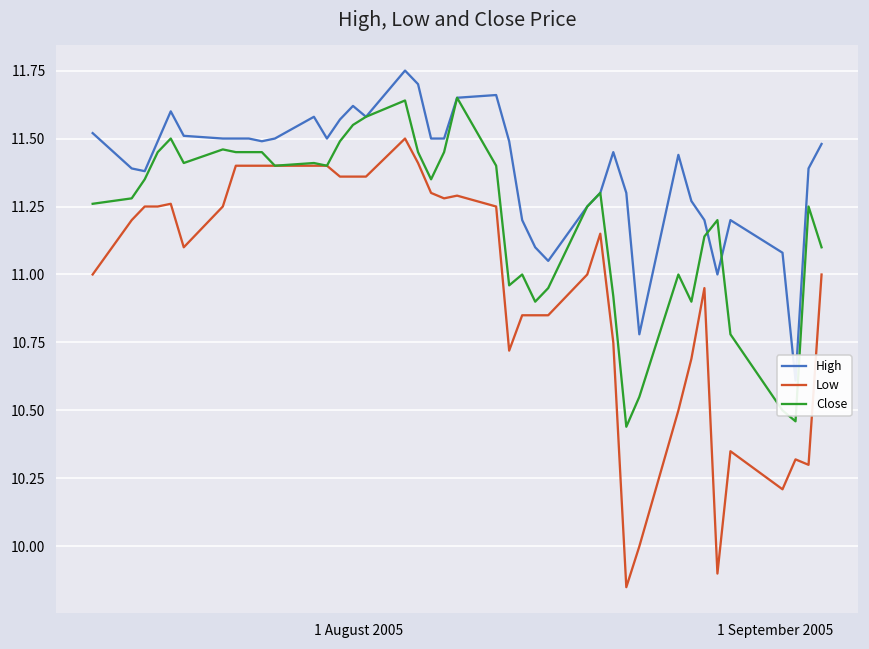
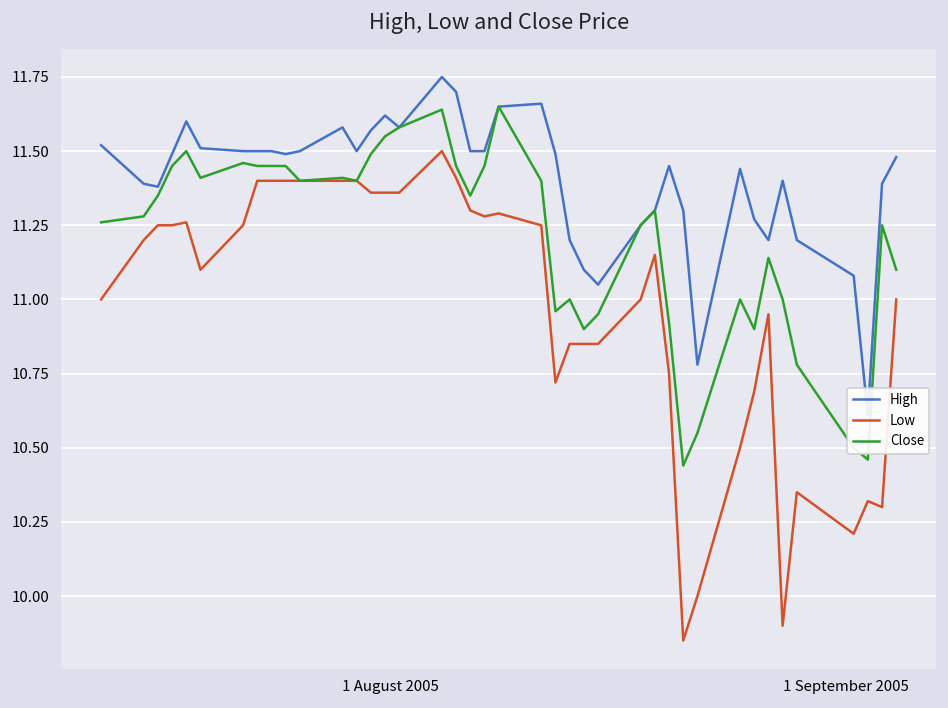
  {
    "High": {
      "1 August 2005": 11.58,
-     "1 September 2005": 11.0
+     "1 September 2005": 11.4
    },
    "Low": {
      "1 September 2005": 9.9
    },
    "Close": {
-     "1 September 2005": 11.2
+     "1 September 2005": 11.0
    }
  }
